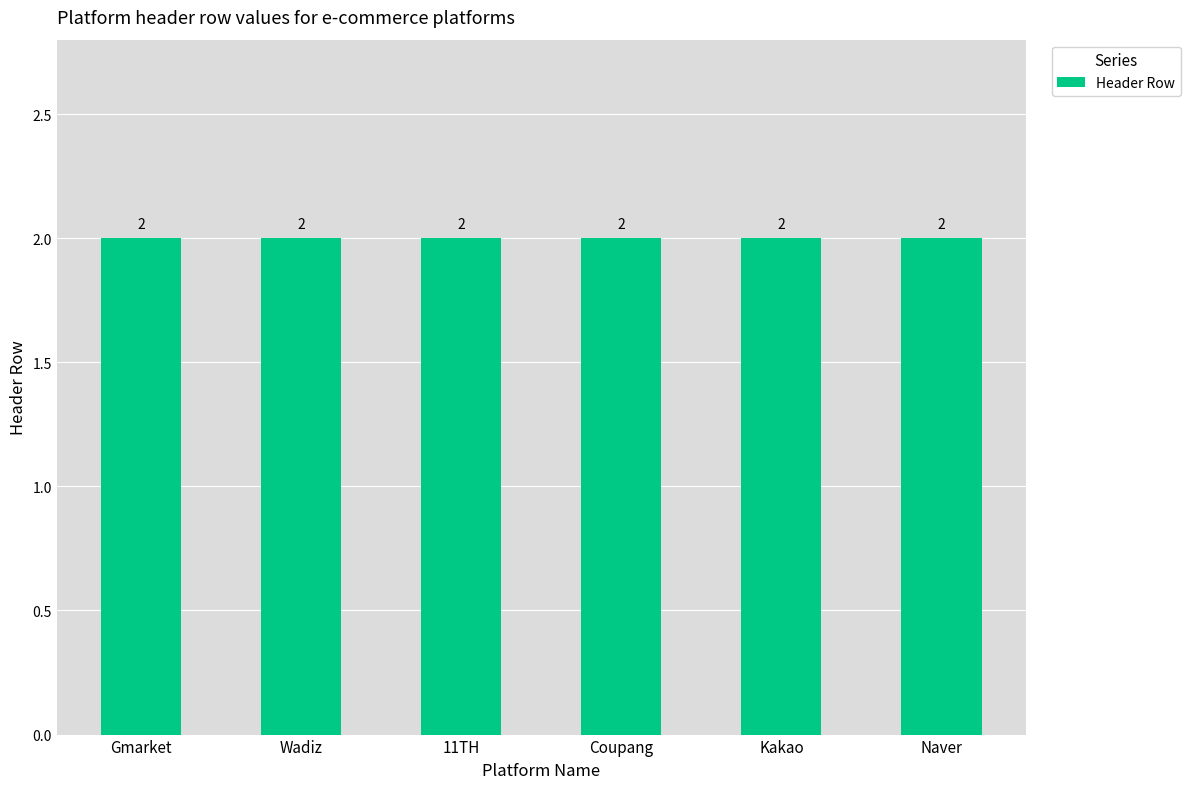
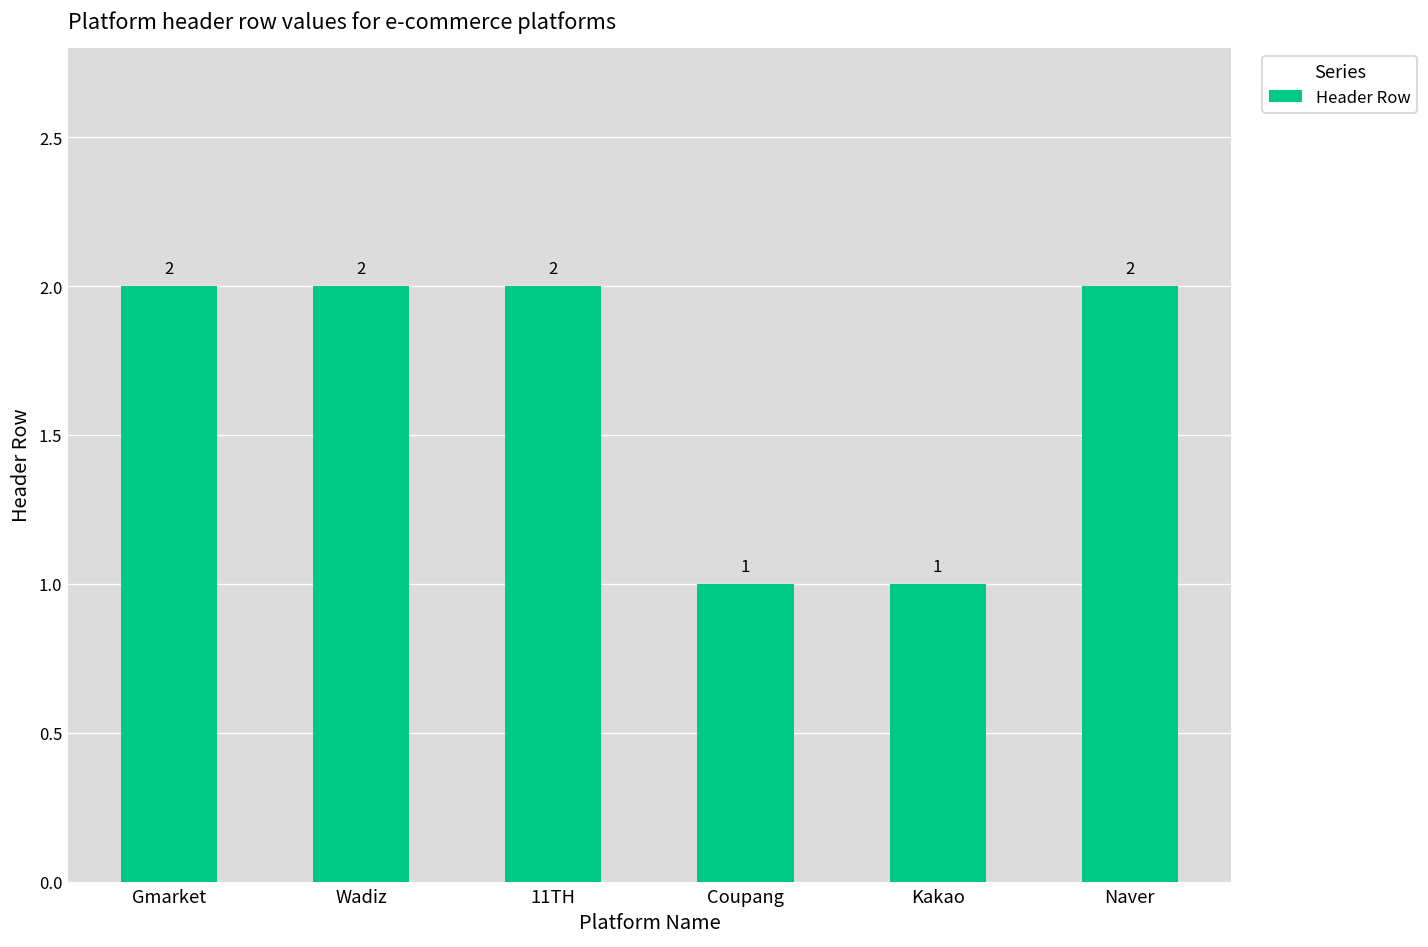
  {
    "Gmarket": 2,
    "Wadiz": 2,
    "11TH": 2,
-   "Coupang": 2,
-   "Kakao": 2,
+   "Coupang": 1,
+   "Kakao": 1,
    "Naver": 2
  }
